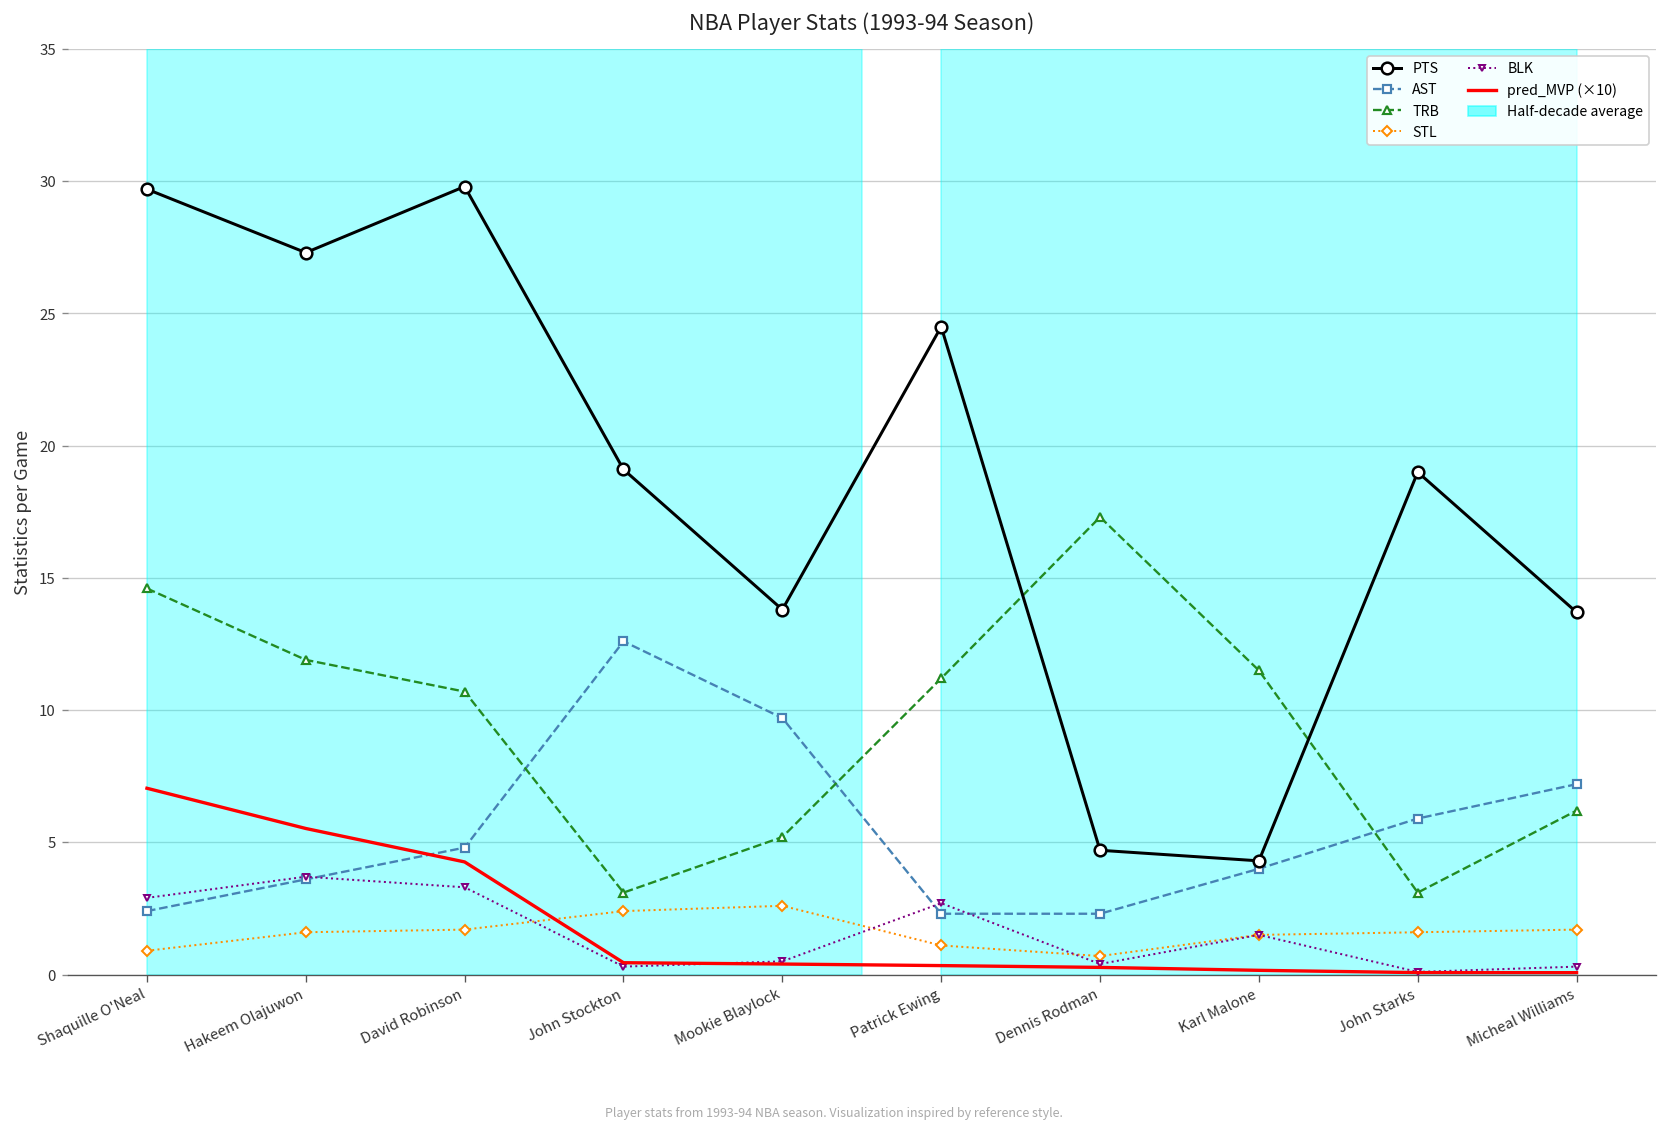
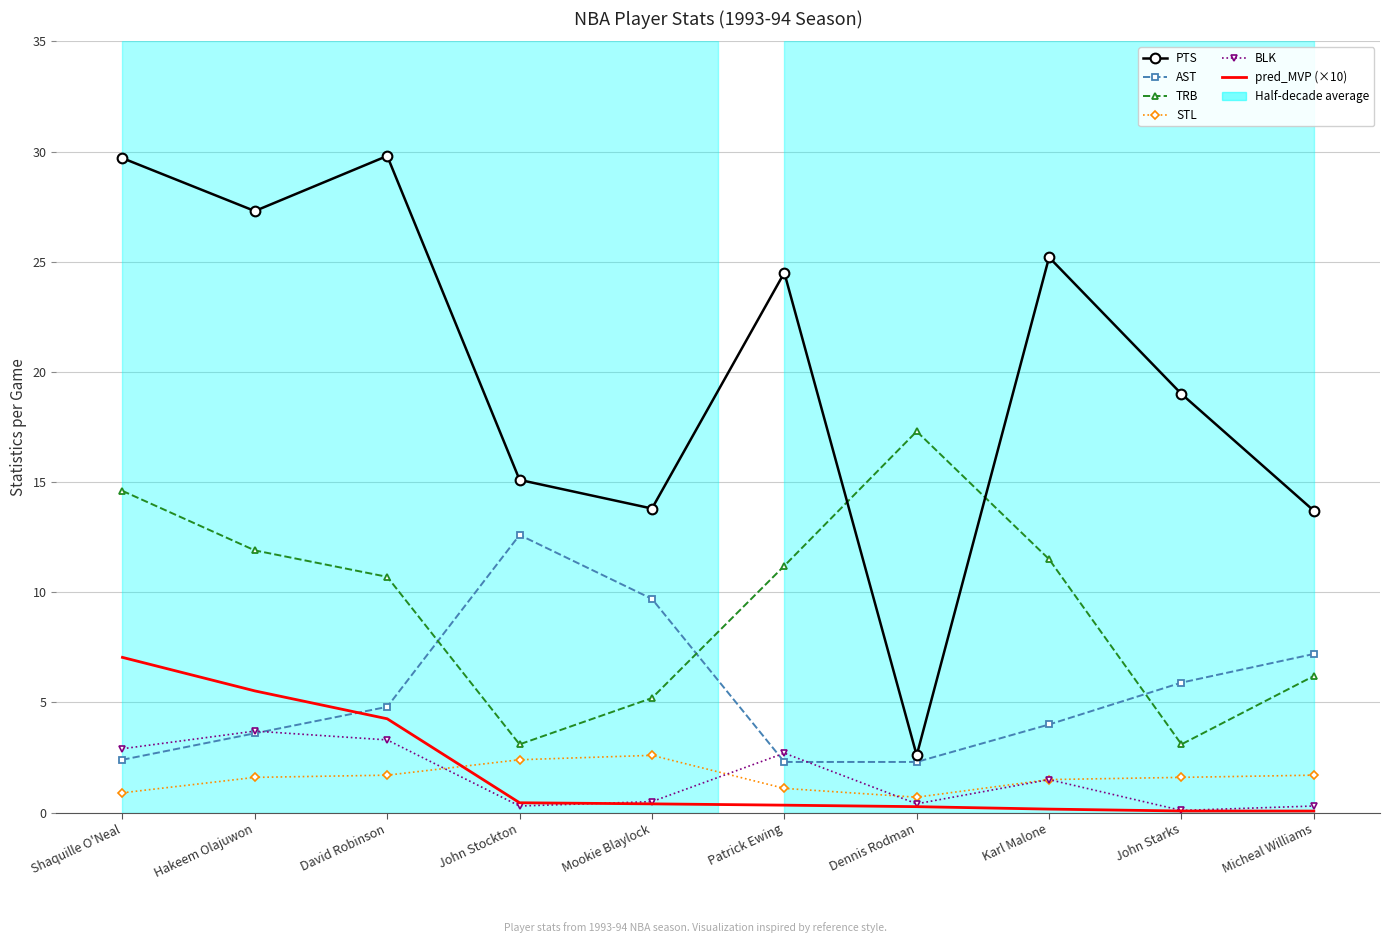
  {
    "PTS": {
      "Shaquille O'Neal": 29.7,
      "Hakeem Olajuwon": 27.3,
      "David Robinson": 29.8,
-     "John Stockton": 19.1,
+     "John Stockton": 15.1,
      "Mookie Blaylock": 13.8,
      "Patrick Ewing": 24.5,
-     "Dennis Rodman": 4.7,
-     "Karl Malone": 4.3,
+     "Dennis Rodman": 2.6,
+     "Karl Malone": 25.2,
      "John Starks": 19.0,
      "Micheal Williams": 13.7
    },
    "AST": {
      "Shaquille O'Neal": 2.4,
      "David Robinson": 4.8,
      "John Stockton": 12.6,
      "Mookie Blaylock": 9.7,
      "Patrick Ewing": 2.3,
      "Dennis Rodman": 2.3,
      "Karl Malone": 4.0,
      "John Starks": 5.9,
      "Micheal Williams": 7.2
    },
    "TRB": {
      "Shaquille O'Neal": 14.6,
      "Hakeem Olajuwon": 11.9,
      "David Robinson": 10.7,
      "John Stockton": 3.1,
      "Mookie Blaylock": 5.2,
      "Patrick Ewing": 11.2,
      "Dennis Rodman": 17.3,
      "Karl Malone": 11.5,
      "John Starks": 3.1,
      "Micheal Williams": 6.2
    },
    "STL": {
      "Shaquille O'Neal": 0.9,
      "Hakeem Olajuwon": 1.6,
      "David Robinson": 1.7,
      "John Stockton": 2.4,
      "Mookie Blaylock": 2.6,
      "Patrick Ewing": 1.1,
      "Dennis Rodman": 0.7,
      "John Starks": 1.6,
      "Micheal Williams": 1.7
    },
    "BLK": {
      "Shaquille O'Neal": 2.9,
      "David Robinson": 3.3,
      "John Stockton": 0.3,
      "Patrick Ewing": 2.7,
      "Dennis Rodman": 0.4,
      "Micheal Williams": 0.3
    },
    "pred_MVP (×10)": {
      "Shaquille O'Neal": 7.0,
      "Hakeem Olajuwon": 5.5,
      "David Robinson": 4.3,
      "John Stockton": 0.4,
      "Patrick Ewing": 0.3,
      "Dennis Rodman": 0.3,
      "Karl Malone": 0.2,
      "Micheal Williams": 0.1
    }
  }
